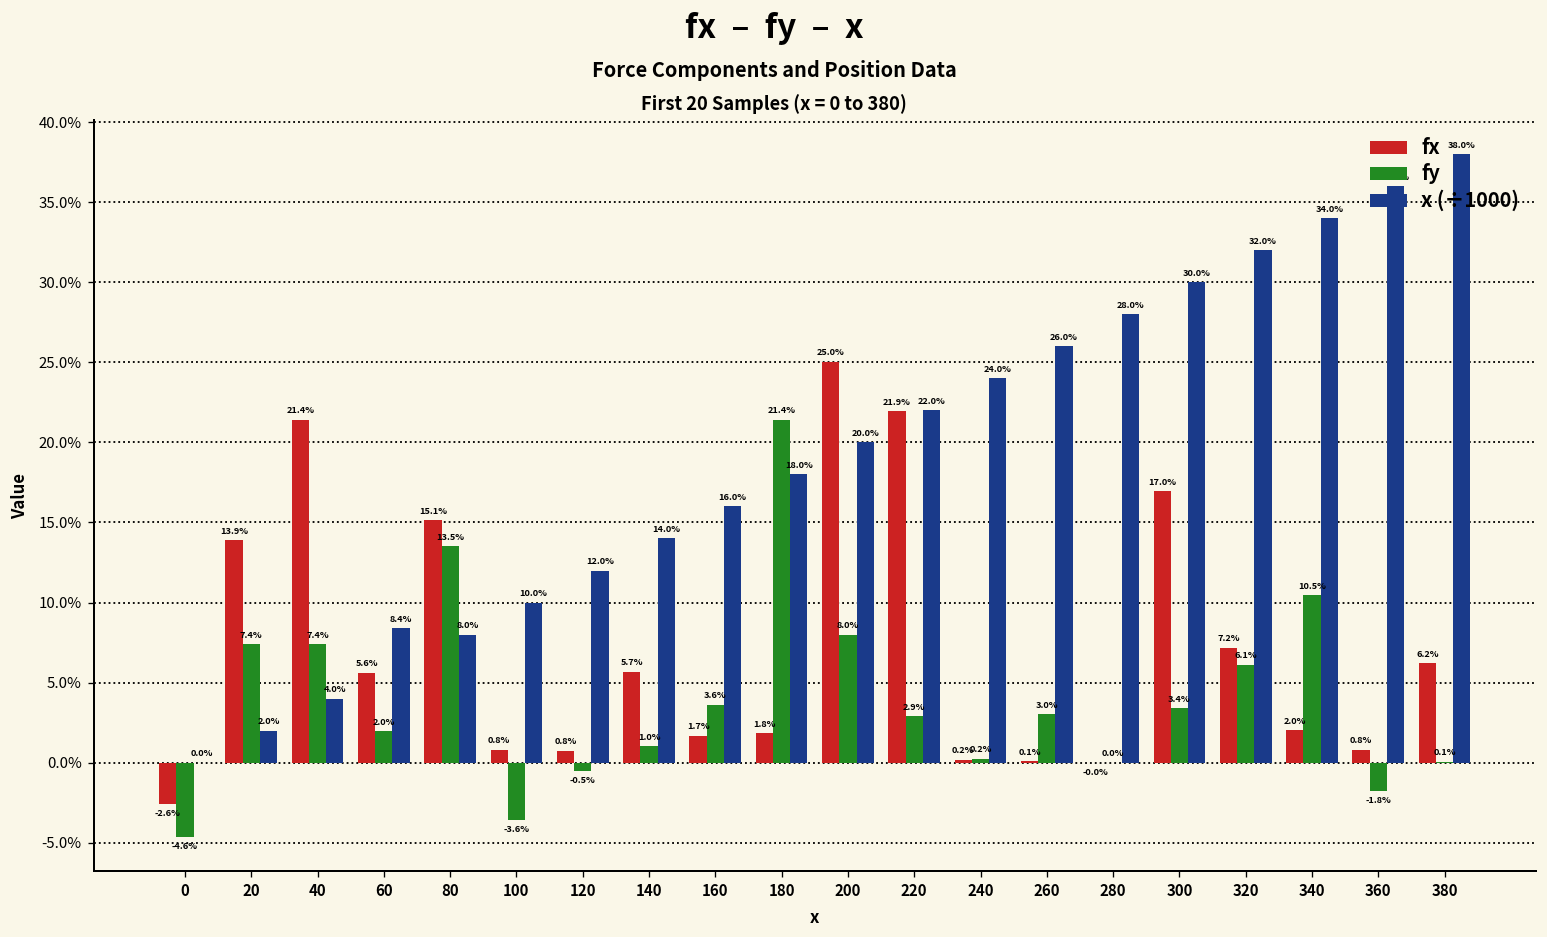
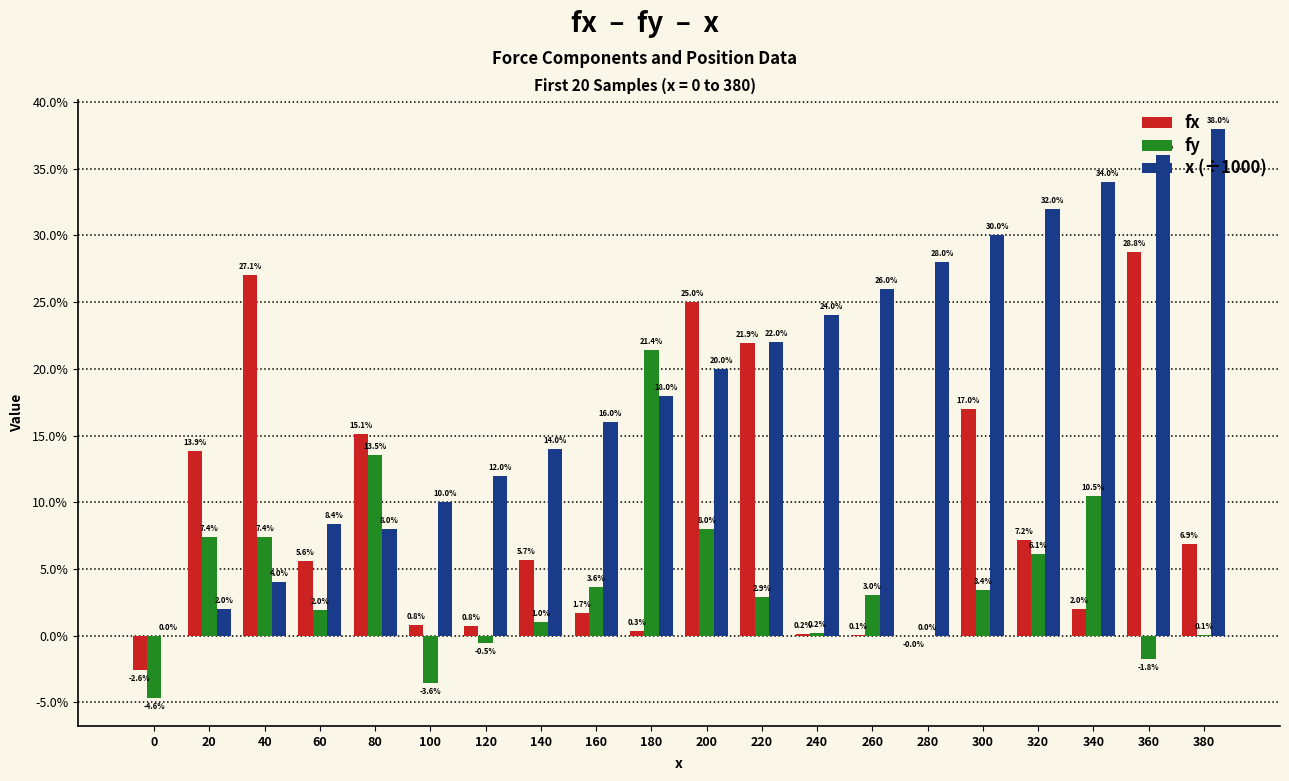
  {
    "fx": {
      "0": "-2.6%",
      "20": "13.9%",
-     "40": "21.4%",
+     "40": "27.1%",
      "60": "5.6%",
      "80": "15.1%",
      "100": "0.8%",
      "120": "0.8%",
      "140": "5.7%",
      "160": "1.7%",
-     "180": "1.8%",
+     "180": "0.3%",
      "200": "25.0%",
      "220": "21.9%",
      "260": "0.1%",
      "280": "-0.0%",
      "300": "17.0%",
      "320": "7.2%",
      "340": "2.0%",
-     "360": "0.8%",
-     "380": "6.2%"
+     "360": "28.8%",
+     "380": "6.9%"
    },
    "fy": {
      "0": "-4.6%",
      "20": "7.4%",
      "40": "7.4%",
      "60": "2.0%",
      "80": "13.5%",
      "100": "-3.6%",
      "120": "-0.5%",
      "140": "1.0%",
      "160": "3.6%",
      "180": "21.4%",
      "200": "8.0%",
      "220": "2.9%",
      "260": "3.0%",
      "280": "0.0%",
      "300": "3.4%",
      "320": "6.1%",
      "340": "10.5%",
      "360": "-1.8%",
      "380": "0.1%"
    },
    "x (÷1000)": {
      "0": "0.0%",
      "20": "2.0%",
      "40": "4.0%",
      "60": "8.4%",
      "80": "8.0%",
      "100": "10.0%",
      "120": "12.0%",
      "140": "14.0%",
      "160": "16.0%",
      "180": "18.0%",
      "200": "20.0%",
      "220": "22.0%",
      "240": "24.0%",
      "260": "26.0%",
      "280": "28.0%",
      "300": "30.0%",
      "320": "32.0%",
      "340": "34.0%",
      "360": "36.0%",
      "380": "38.0%"
    }
  }
